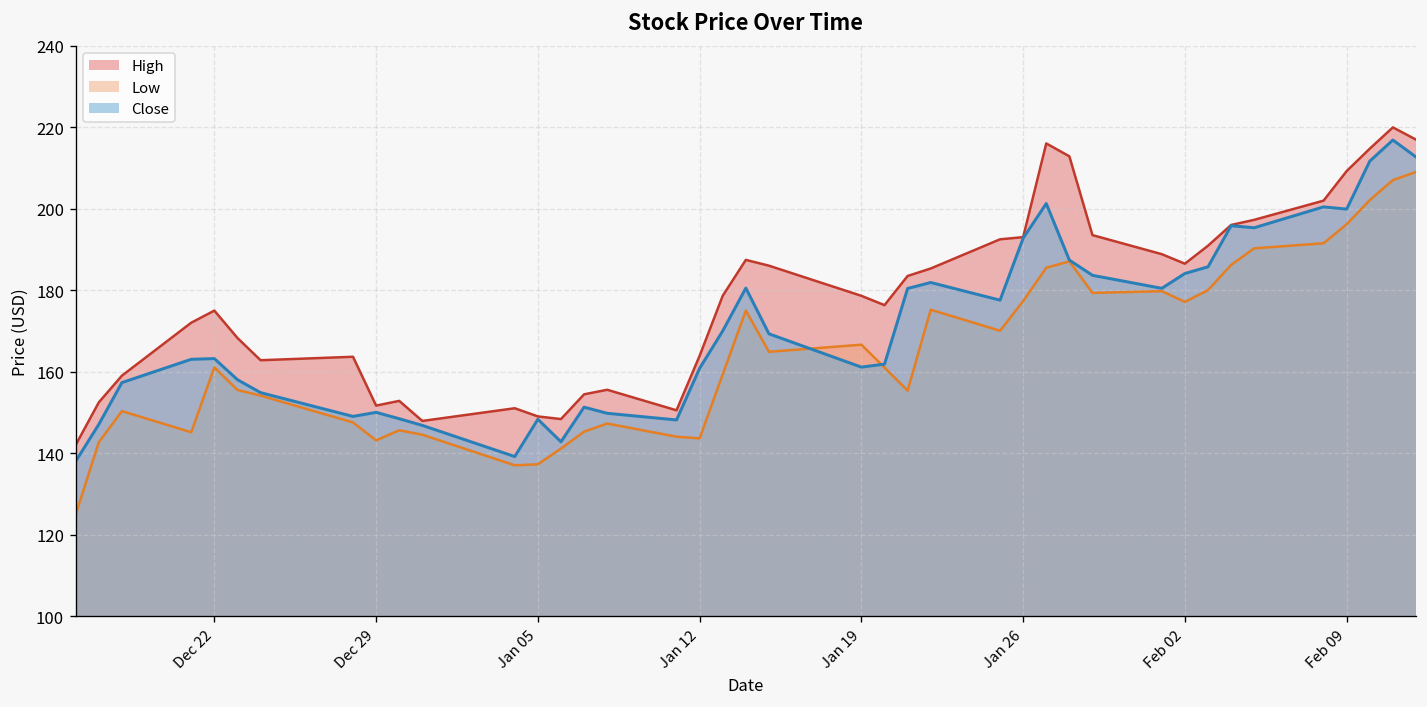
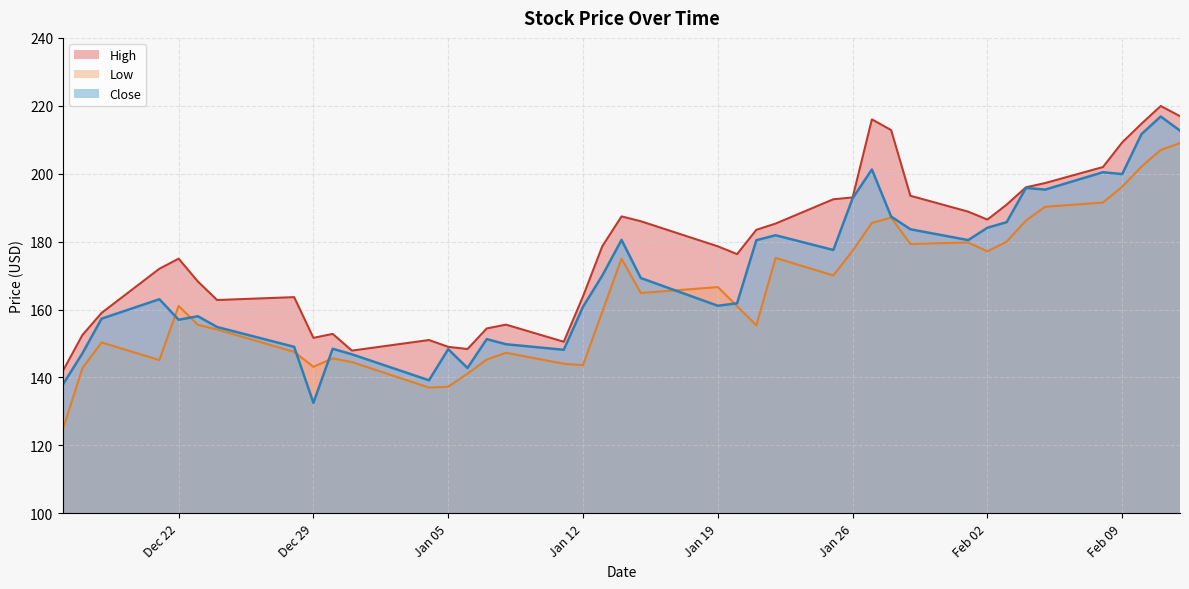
  {
    "Close": {
-     "Dec 22": 163,
-     "Dec 29": 150,
+     "Dec 22": 157,
+     "Dec 29": 133,
      "Jan 12": 161,
      "Jan 19": 161,
      "Feb 02": 184,
      "Feb 09": 200
    }
  }
